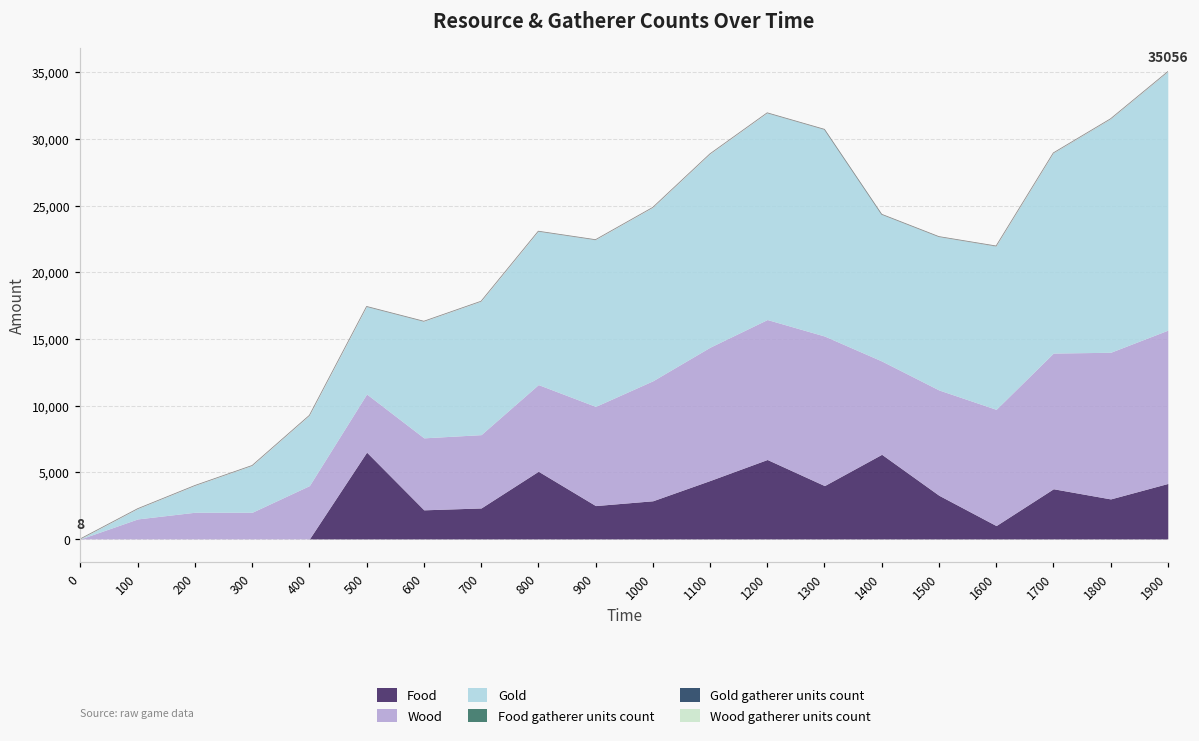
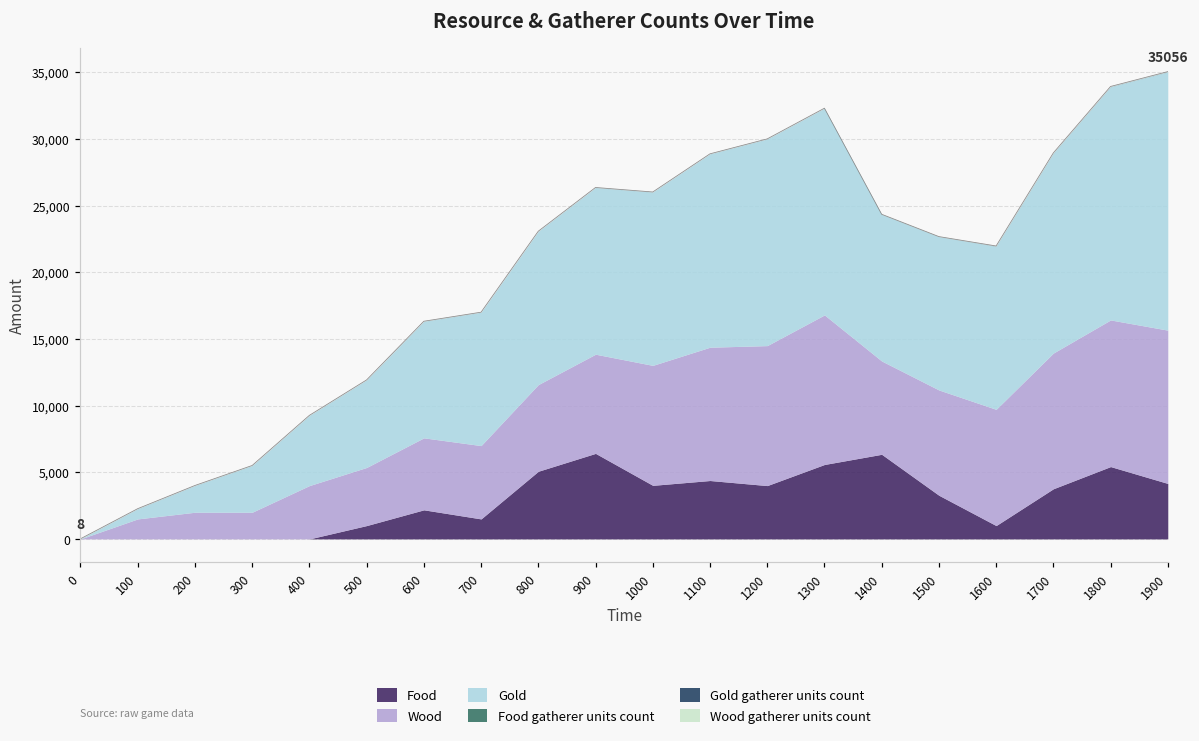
  {
    "Food": {
      "100": "0",
      "200": "0",
      "300": "0",
      "400": "0",
-     "500": "6,500",
+     "500": "1,000",
      "600": "2,200",
-     "700": "2,300",
+     "700": "1,500",
      "800": "5,100",
-     "900": "2,500",
-     "1000": "2,900",
+     "900": "6,400",
+     "1000": "4,000",
      "1100": "4,400",
-     "1200": "6,000",
-     "1300": "4,000",
+     "1200": "4,000",
+     "1300": "5,600",
      "1400": "6,300",
      "1500": "3,300",
      "1600": "1,000",
      "1700": "3,800",
-     "1800": "3,000",
+     "1800": "5,400",
      "1900": "4,200"
    }
  }
